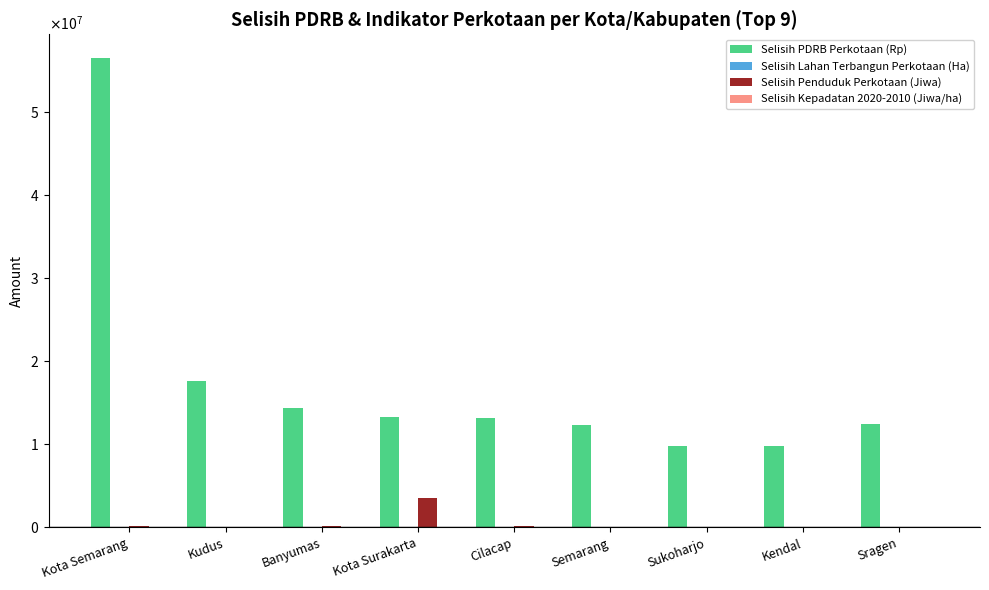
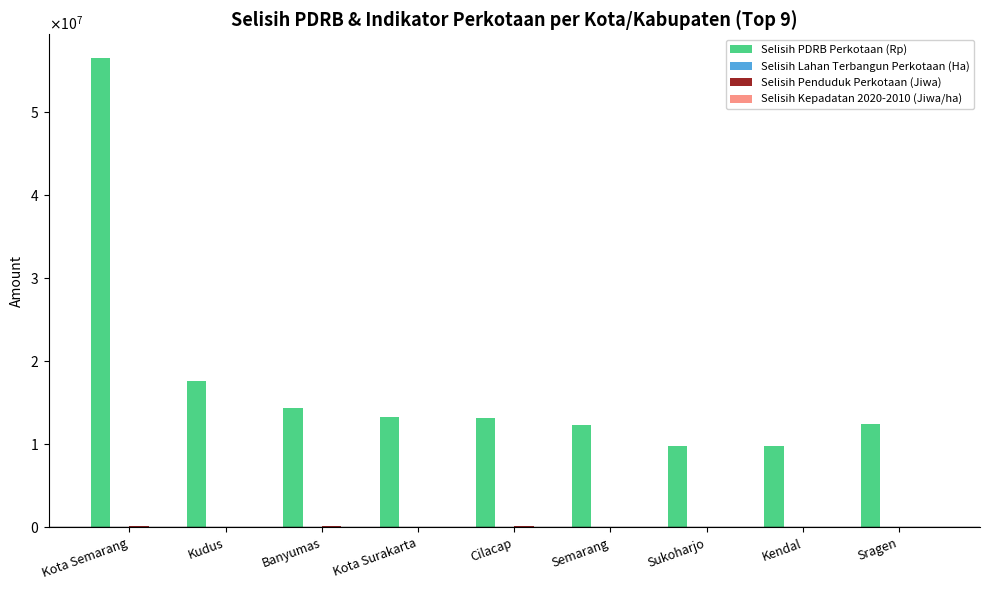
  {
    "Selisih PDRB Perkotaan (Rp)": {
      "Kota Semarang": 57000000,
      "Kudus": 18000000,
      "Banyumas": 14000000,
      "Kota Surakarta": 13000000,
      "Cilacap": 13000000,
      "Semarang": 12000000,
      "Sukoharjo": 10000000,
      "Kendal": 10000000,
      "Sragen": 12000000
    },
    "Selisih Penduduk Perkotaan (Jiwa)": {
-     "Kota Surakarta": 4000000
+     "Kota Surakarta": 0
    }
  }
